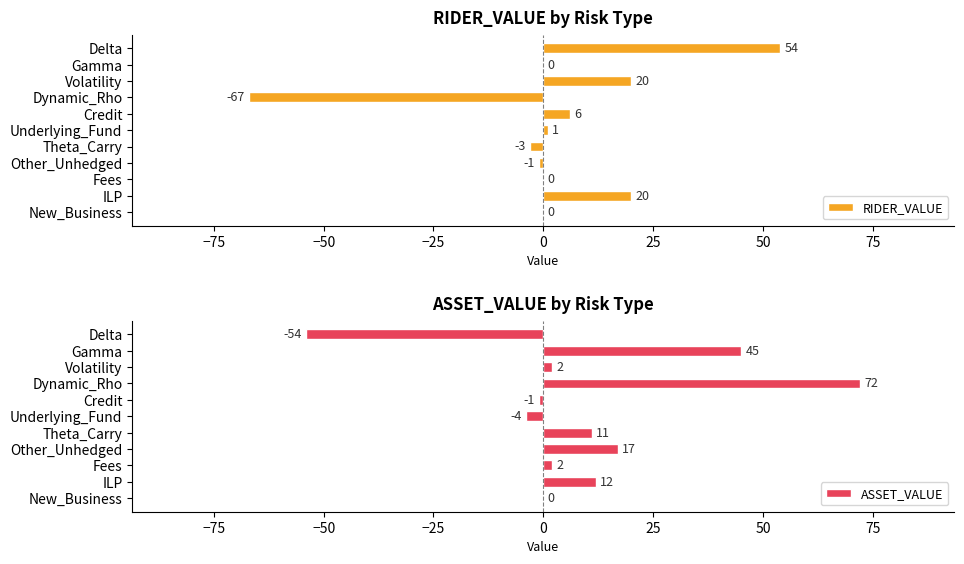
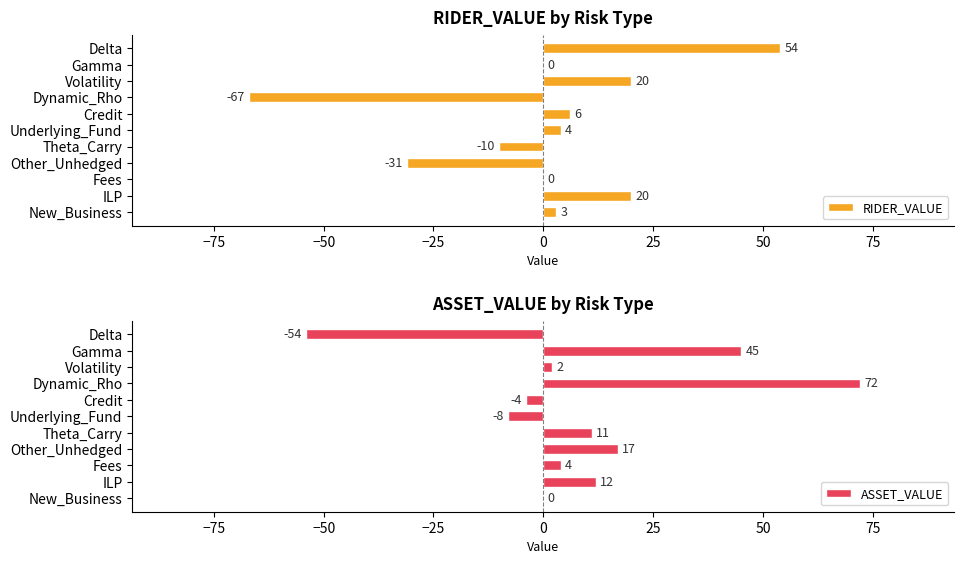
  {
    "RIDER_VALUE by Risk Type": {
      "Delta": 54,
      "Gamma": 0,
      "Volatility": 20,
      "Dynamic_Rho": -67,
      "Credit": 6,
-     "Underlying_Fund": 1,
-     "Theta_Carry": -3,
-     "Other_Unhedged": -1,
+     "Underlying_Fund": 4,
+     "Theta_Carry": -10,
+     "Other_Unhedged": -31,
      "Fees": 0,
      "ILP": 20,
-     "New_Business": 0
+     "New_Business": 3
    },
    "ASSET_VALUE by Risk Type": {
      "Delta": -54,
      "Gamma": 45,
      "Volatility": 2,
      "Dynamic_Rho": 72,
-     "Credit": -1,
-     "Underlying_Fund": -4,
+     "Credit": -4,
+     "Underlying_Fund": -8,
      "Theta_Carry": 11,
      "Other_Unhedged": 17,
-     "Fees": 2,
+     "Fees": 4,
      "ILP": 12,
      "New_Business": 0
    }
  }
